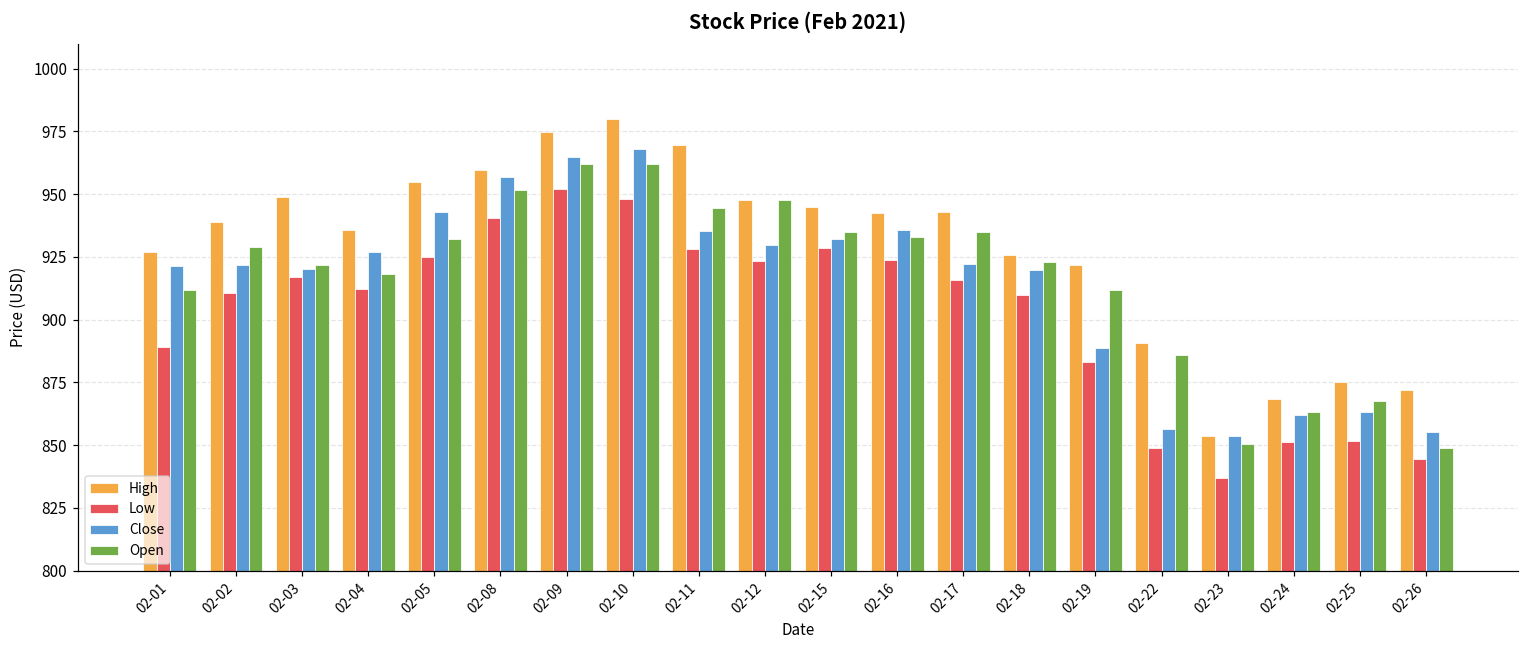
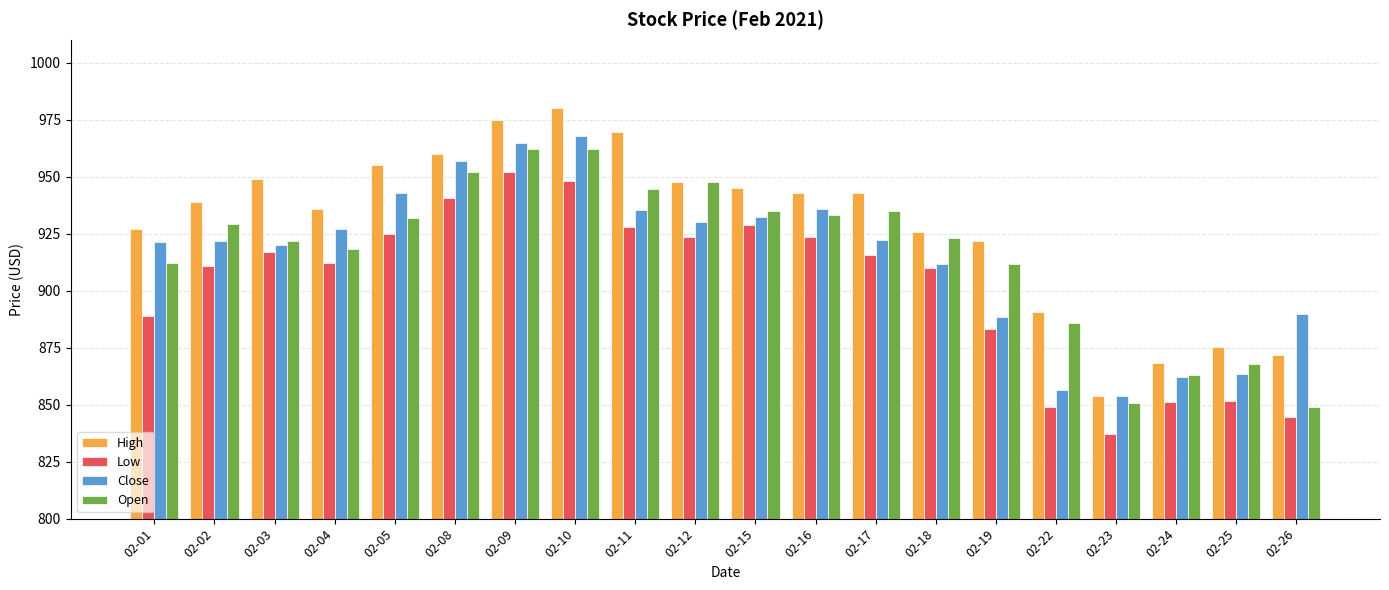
  {
    "High": {
      "02-01": 927,
      "02-02": 939,
      "02-03": 949,
      "02-04": 936,
      "02-05": 955,
      "02-08": 960,
      "02-09": 975,
      "02-10": 980,
      "02-11": 970,
      "02-12": 948,
      "02-15": 945,
      "02-16": 943,
      "02-17": 943,
      "02-18": 926,
      "02-19": 922,
      "02-22": 891,
      "02-23": 854,
      "02-24": 868,
      "02-25": 875,
      "02-26": 872
    },
    "Low": {
      "02-01": 889,
      "02-02": 911,
      "02-03": 917,
      "02-04": 912,
      "02-05": 925,
      "02-08": 941,
      "02-09": 952,
      "02-10": 948,
      "02-11": 928,
      "02-12": 924,
      "02-15": 929,
      "02-16": 924,
      "02-17": 916,
      "02-18": 910,
      "02-19": 883,
      "02-22": 849,
      "02-23": 837,
      "02-24": 851,
      "02-25": 852,
      "02-26": 844
    },
    "Close": {
      "02-01": 921,
      "02-02": 922,
      "02-03": 920,
      "02-04": 927,
      "02-05": 943,
      "02-08": 957,
      "02-09": 965,
      "02-10": 968,
      "02-11": 935,
      "02-12": 930,
      "02-15": 932,
      "02-16": 936,
      "02-17": 922,
-     "02-18": 920,
+     "02-18": 912,
      "02-19": 889,
      "02-22": 856,
      "02-23": 854,
      "02-24": 862,
      "02-25": 863,
-     "02-26": 855
+     "02-26": 890
    },
    "Open": {
      "02-01": 912,
      "02-02": 929,
      "02-03": 922,
      "02-04": 918,
      "02-05": 932,
      "02-08": 952,
      "02-09": 962,
      "02-10": 962,
      "02-11": 945,
      "02-12": 948,
      "02-15": 935,
      "02-16": 933,
      "02-17": 935,
      "02-18": 923,
      "02-19": 912,
      "02-22": 886,
      "02-23": 851,
      "02-24": 863,
      "02-25": 868,
      "02-26": 849
    }
  }
